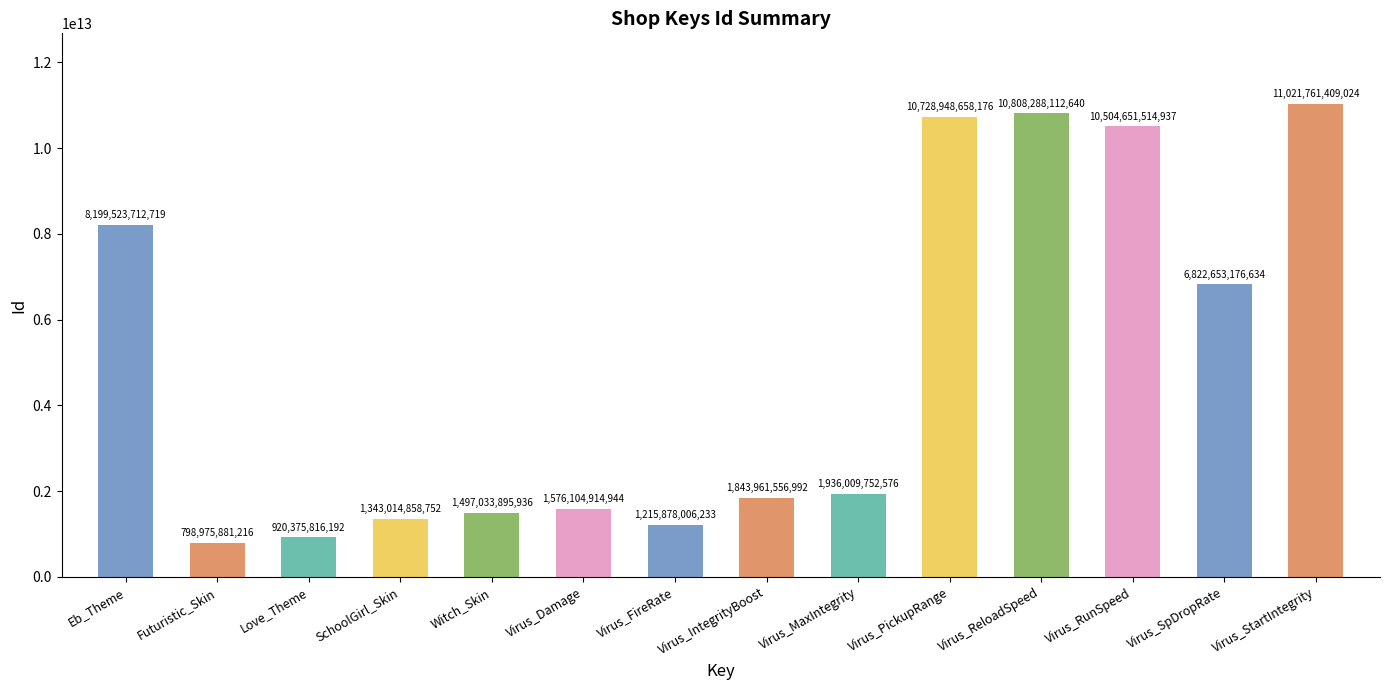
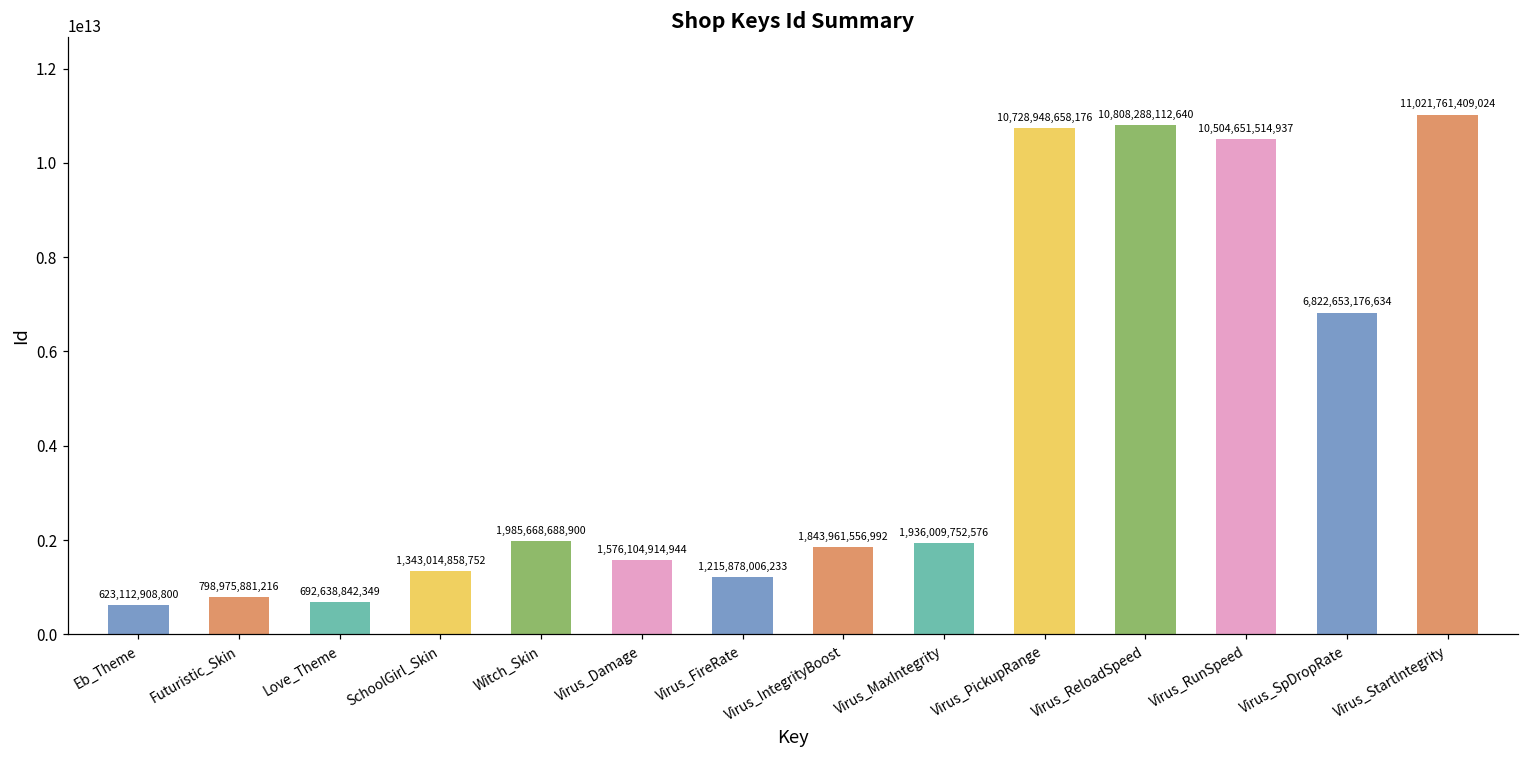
  {
-   "Eb_Theme": "8,199,523,712,719",
+   "Eb_Theme": "623,112,908,800",
    "Futuristic_Skin": "798,975,881,216",
-   "Love_Theme": "920,375,816,192",
+   "Love_Theme": "692,638,842,349",
    "SchoolGirl_Skin": "1,343,014,858,752",
-   "Witch_Skin": "1,497,033,895,936",
+   "Witch_Skin": "1,985,668,688,900",
    "Virus_Damage": "1,576,104,914,944",
    "Virus_FireRate": "1,215,878,006,233",
    "Virus_IntegrityBoost": "1,843,961,556,992",
    "Virus_MaxIntegrity": "1,936,009,752,576",
    "Virus_PickupRange": "10,728,948,658,176",
    "Virus_ReloadSpeed": "10,808,288,112,640",
    "Virus_RunSpeed": "10,504,651,514,937",
    "Virus_SpDropRate": "6,822,653,176,634",
    "Virus_StartIntegrity": "11,021,761,409,024"
  }
